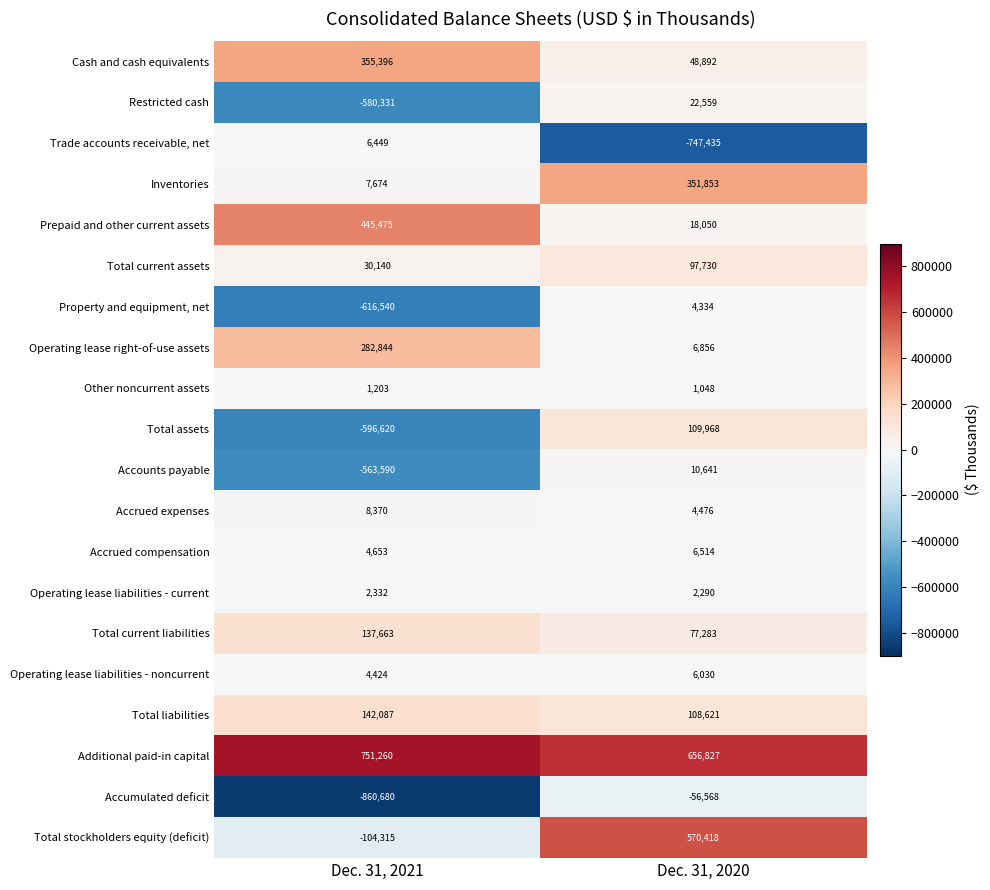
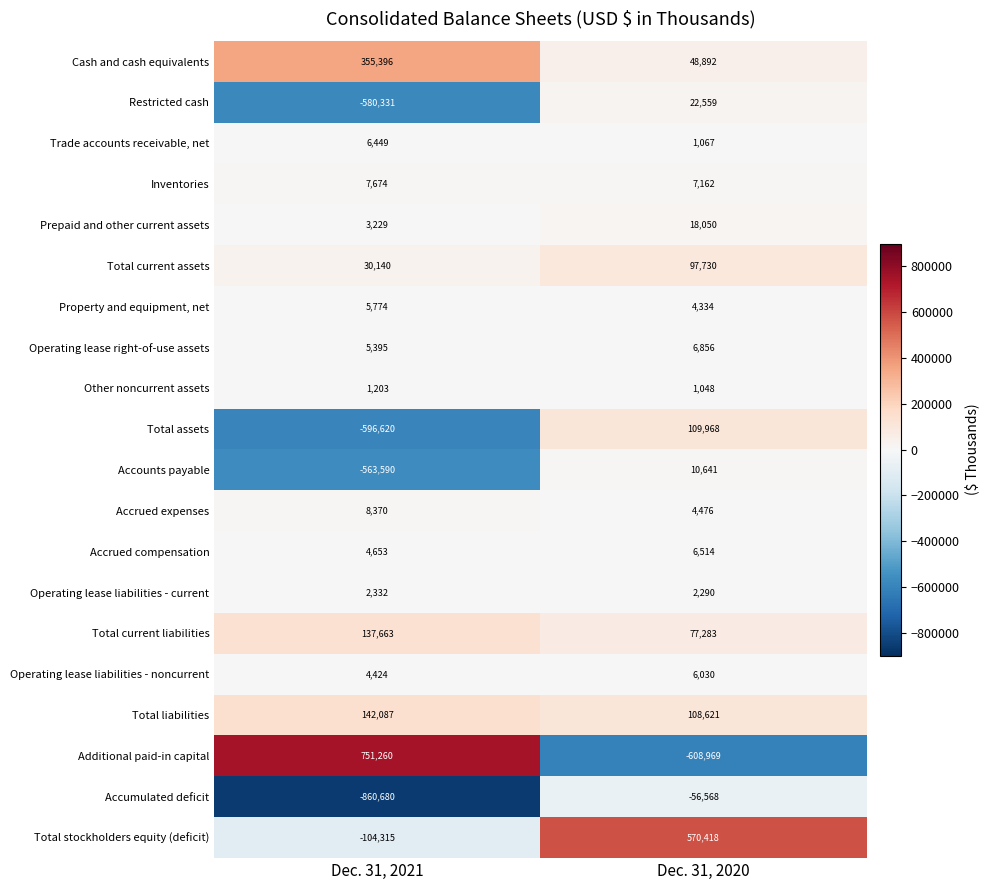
  {
    "Cash and cash equivalents": {
      "Dec. 31, 2021": "355,396",
      "Dec. 31, 2020": "48,892"
    },
    "Restricted cash": {
      "Dec. 31, 2021": "-580,331",
      "Dec. 31, 2020": "22,559"
    },
    "Trade accounts receivable, net": {
      "Dec. 31, 2021": "6,449",
-     "Dec. 31, 2020": "-747,435"
+     "Dec. 31, 2020": "1,067"
    },
    "Inventories": {
      "Dec. 31, 2021": "7,674",
-     "Dec. 31, 2020": "351,853"
+     "Dec. 31, 2020": "7,162"
    },
    "Prepaid and other current assets": {
-     "Dec. 31, 2021": "445,475",
+     "Dec. 31, 2021": "3,229",
      "Dec. 31, 2020": "18,050"
    },
    "Total current assets": {
      "Dec. 31, 2021": "30,140",
      "Dec. 31, 2020": "97,730"
    },
    "Property and equipment, net": {
-     "Dec. 31, 2021": "-616,540",
+     "Dec. 31, 2021": "5,774",
      "Dec. 31, 2020": "4,334"
    },
    "Operating lease right-of-use assets": {
-     "Dec. 31, 2021": "282,844",
+     "Dec. 31, 2021": "5,395",
      "Dec. 31, 2020": "6,856"
    },
    "Other noncurrent assets": {
      "Dec. 31, 2021": "1,203",
      "Dec. 31, 2020": "1,048"
    },
    "Total assets": {
      "Dec. 31, 2021": "-596,620",
      "Dec. 31, 2020": "109,968"
    },
    "Accounts payable": {
      "Dec. 31, 2021": "-563,590",
      "Dec. 31, 2020": "10,641"
    },
    "Accrued expenses": {
      "Dec. 31, 2021": "8,370",
      "Dec. 31, 2020": "4,476"
    },
    "Accrued compensation": {
      "Dec. 31, 2021": "4,653",
      "Dec. 31, 2020": "6,514"
    },
    "Operating lease liabilities - current": {
      "Dec. 31, 2021": "2,332",
      "Dec. 31, 2020": "2,290"
    },
    "Total current liabilities": {
      "Dec. 31, 2021": "137,663",
      "Dec. 31, 2020": "77,283"
    },
    "Operating lease liabilities - noncurrent": {
      "Dec. 31, 2021": "4,424",
      "Dec. 31, 2020": "6,030"
    },
    "Total liabilities": {
      "Dec. 31, 2021": "142,087",
      "Dec. 31, 2020": "108,621"
    },
    "Additional paid-in capital": {
      "Dec. 31, 2021": "751,260",
-     "Dec. 31, 2020": "656,827"
+     "Dec. 31, 2020": "-608,969"
    },
    "Accumulated deficit": {
      "Dec. 31, 2021": "-860,680",
      "Dec. 31, 2020": "-56,568"
    },
    "Total stockholders equity (deficit)": {
      "Dec. 31, 2021": "-104,315",
      "Dec. 31, 2020": "570,418"
    }
  }
